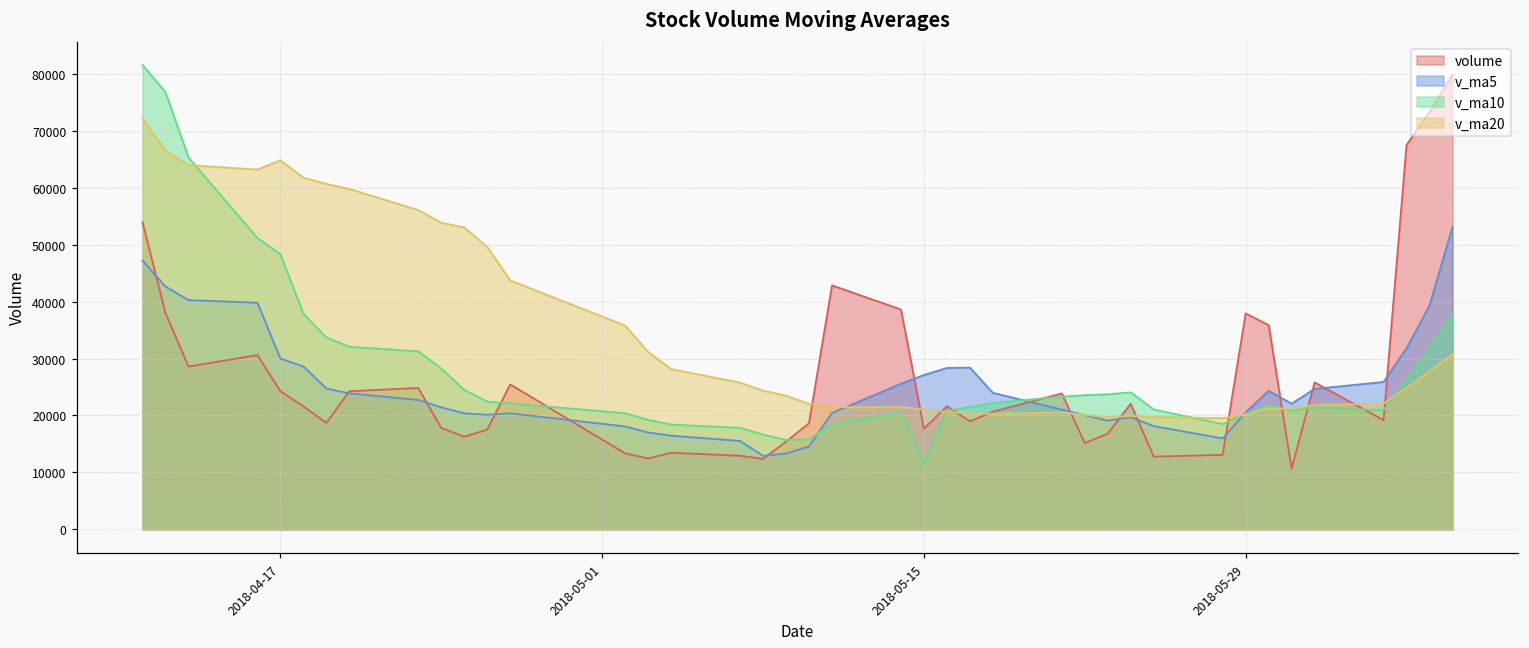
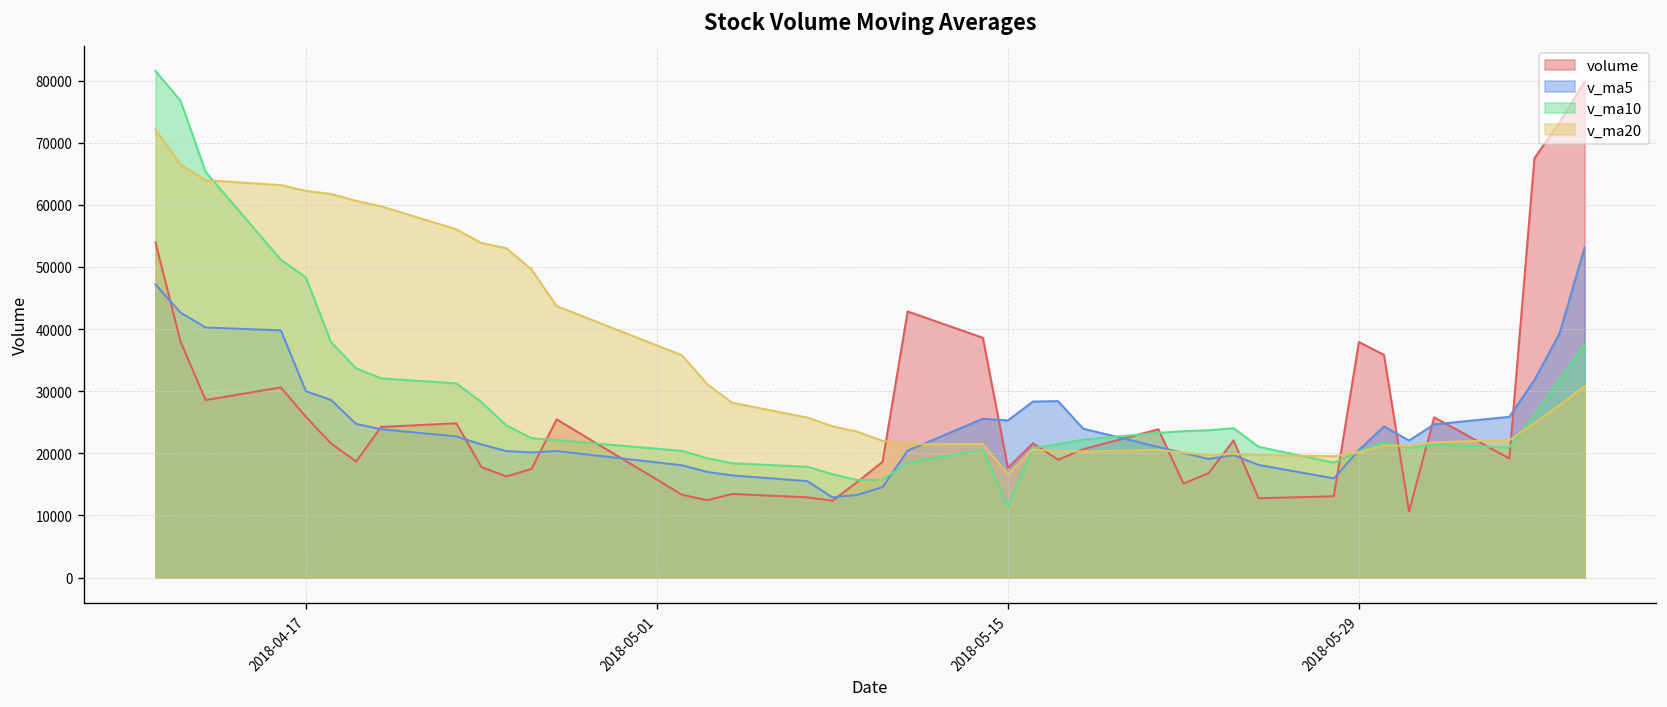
  {
    "volume": {
-     "2018-04-17": 24000,
+     "2018-04-17": 26000,
      "2018-05-15": 18000,
      "2018-05-29": 38000
    },
    "v_ma5": {
      "2018-04-17": 30000,
-     "2018-05-15": 27000
+     "2018-05-15": 25000
    },
    "v_ma10": {
      "2018-04-17": 48000,
      "2018-05-15": 11000
    },
    "v_ma20": {
-     "2018-04-17": 65000,
-     "2018-05-15": 21000
+     "2018-04-17": 62000,
+     "2018-05-15": 17000
    }
  }
